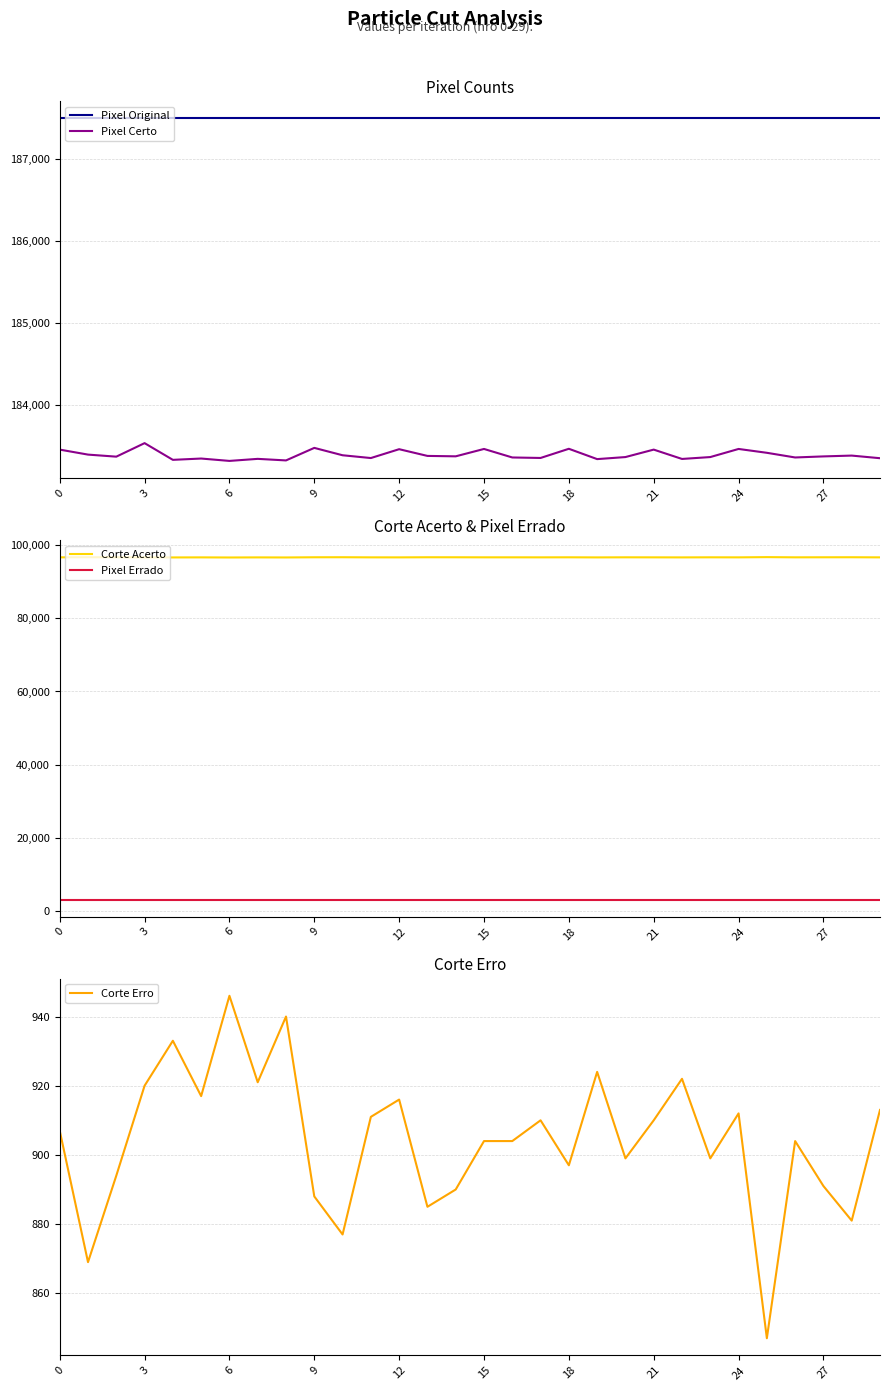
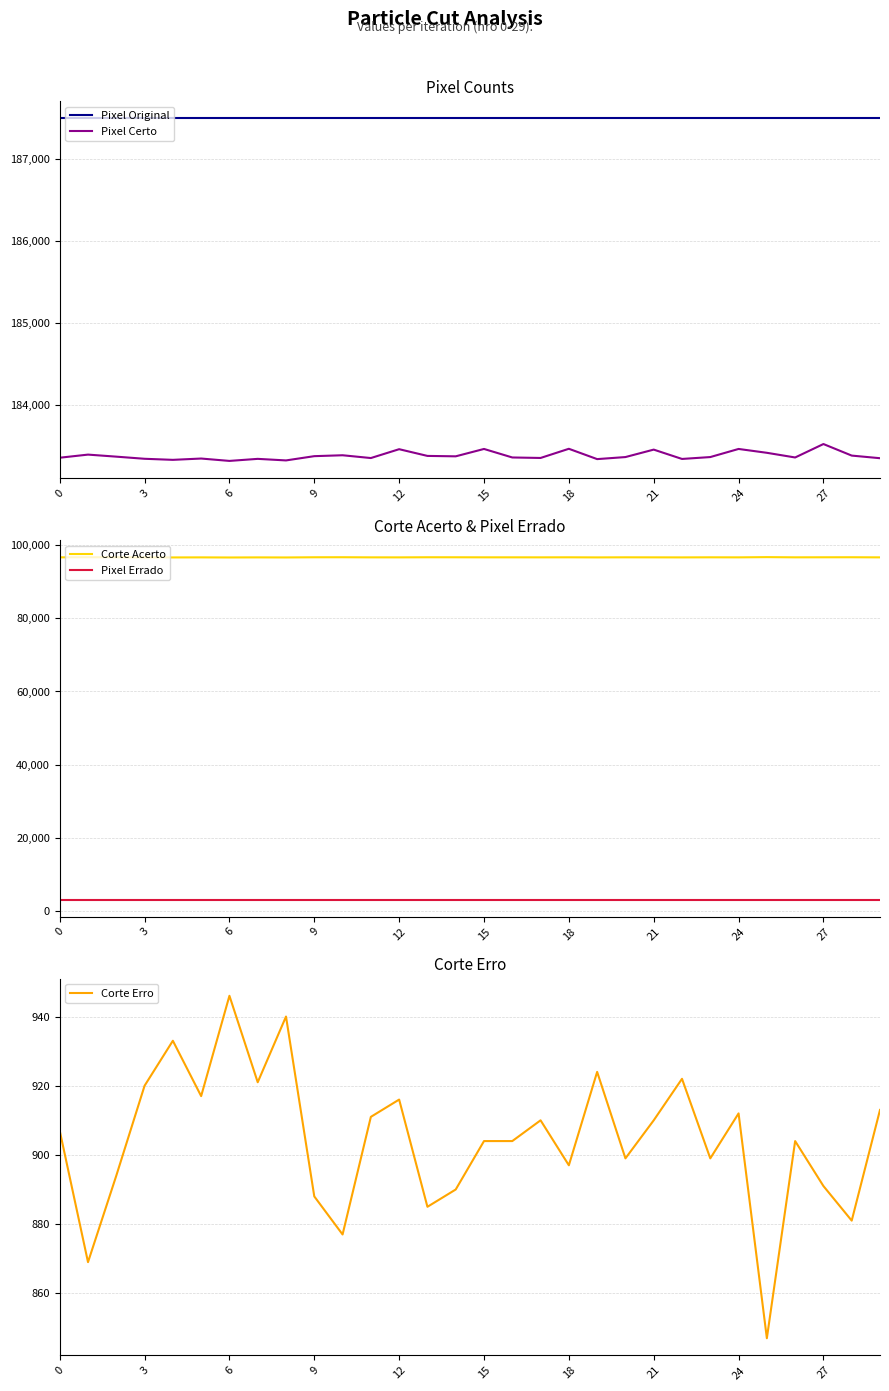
  {
    "Pixel Counts": {
      "Pixel Original": {
        "0": "187,500",
        "6": "187,500",
        "9": "187,500",
        "12": "187,500",
        "15": "187,500",
        "18": "187,500",
        "21": "187,500",
        "24": "187,500",
        "27": "187,500"
      },
      "Pixel Certo": {
-       "0": "183,500",
-       "3": "183,500",
+       "0": "183,400",
+       "3": "183,300",
        "6": "183,300",
-       "9": "183,500",
+       "9": "183,400",
        "12": "183,500",
        "15": "183,500",
        "18": "183,500",
        "21": "183,500",
        "24": "183,500",
-       "27": "183,400"
+       "27": "183,500"
      }
    },
    "Corte Acerto & Pixel Errado": {
      "Corte Acerto": {
        "0": "97,000",
        "6": "97,000",
        "9": "97,000",
        "12": "97,000",
        "15": "97,000",
        "18": "97,000",
        "21": "97,000",
        "24": "97,000",
        "27": "97,000"
      },
      "Pixel Errado": {
        "0": "3,000",
        "3": "3,000",
        "6": "3,000",
        "9": "3,000",
        "12": "3,000",
        "15": "3,000",
        "18": "3,000",
        "21": "3,000",
        "24": "3,000",
        "27": "3,000"
      }
    },
    "Corte Erro": {
      "0": "907",
      "3": "920",
      "6": "946",
      "9": "888",
      "12": "916",
      "15": "904",
      "18": "897",
      "21": "910",
      "24": "912",
      "27": "891"
    }
  }
